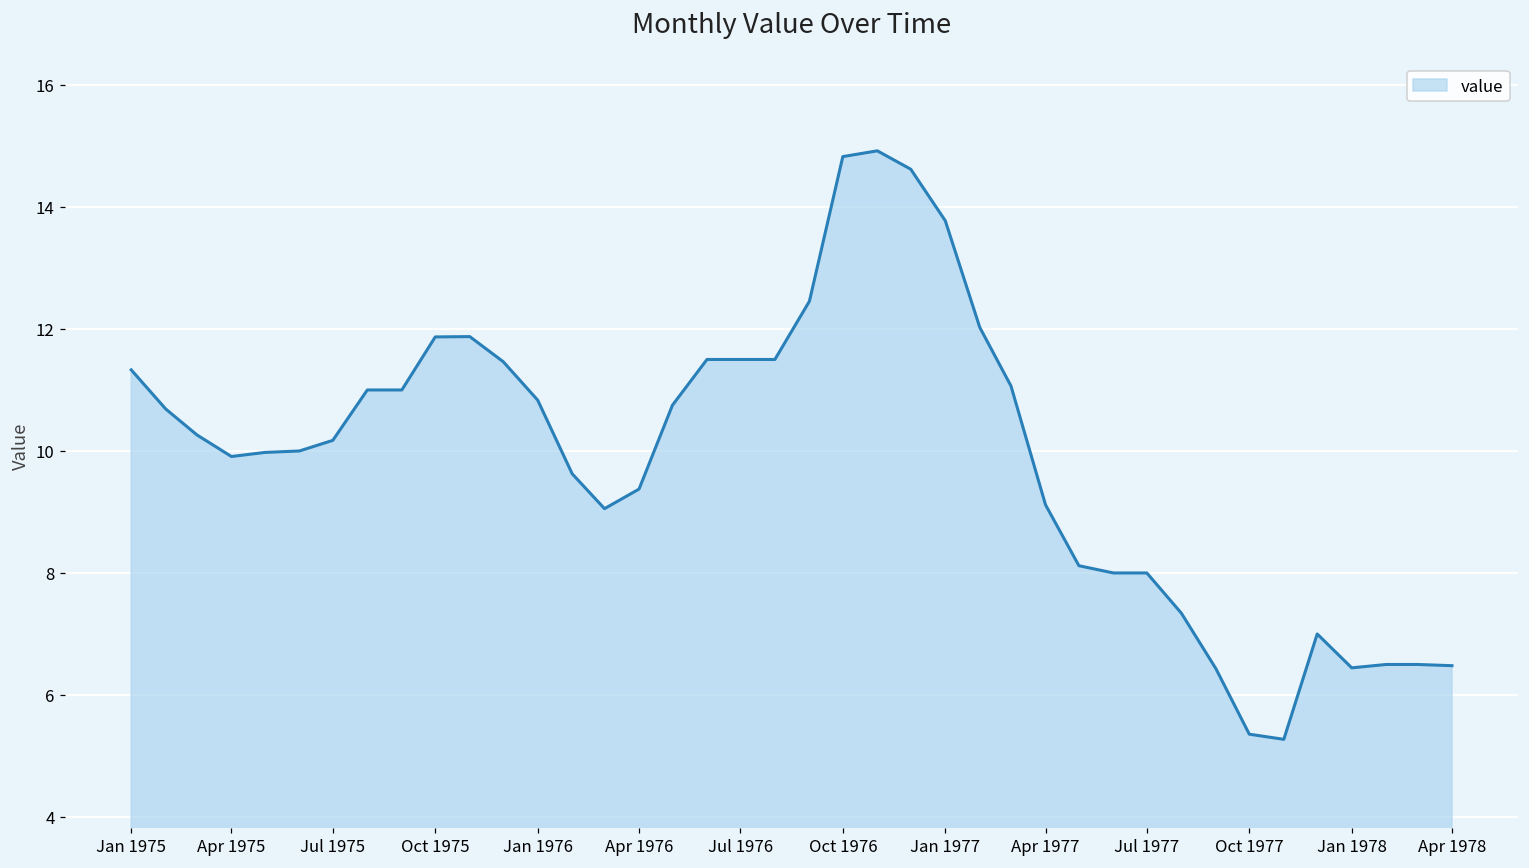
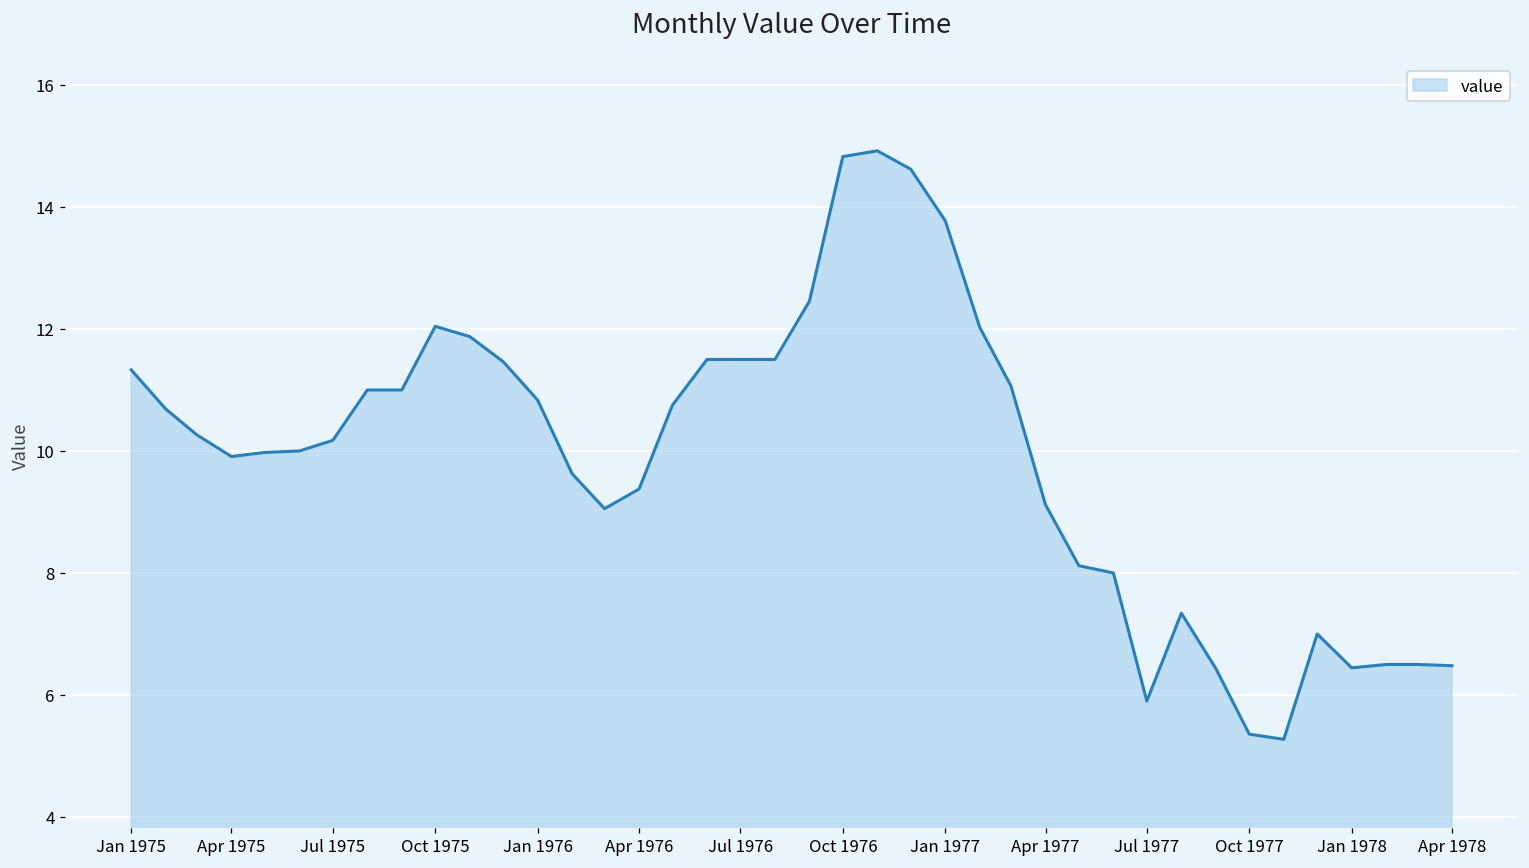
  {
    "Jan 1975": 11.3,
    "Apr 1975": 9.9,
    "Jul 1975": 10.2,
-   "Oct 1975": 11.9,
+   "Oct 1975": 12.0,
    "Jan 1976": 10.8,
    "Apr 1976": 9.4,
    "Jul 1976": 11.5,
    "Oct 1976": 14.8,
    "Jan 1977": 13.8,
    "Apr 1977": 9.1,
-   "Jul 1977": 8.0,
+   "Jul 1977": 5.9,
    "Oct 1977": 5.4,
    "Jan 1978": 6.4,
    "Apr 1978": 6.5
  }
